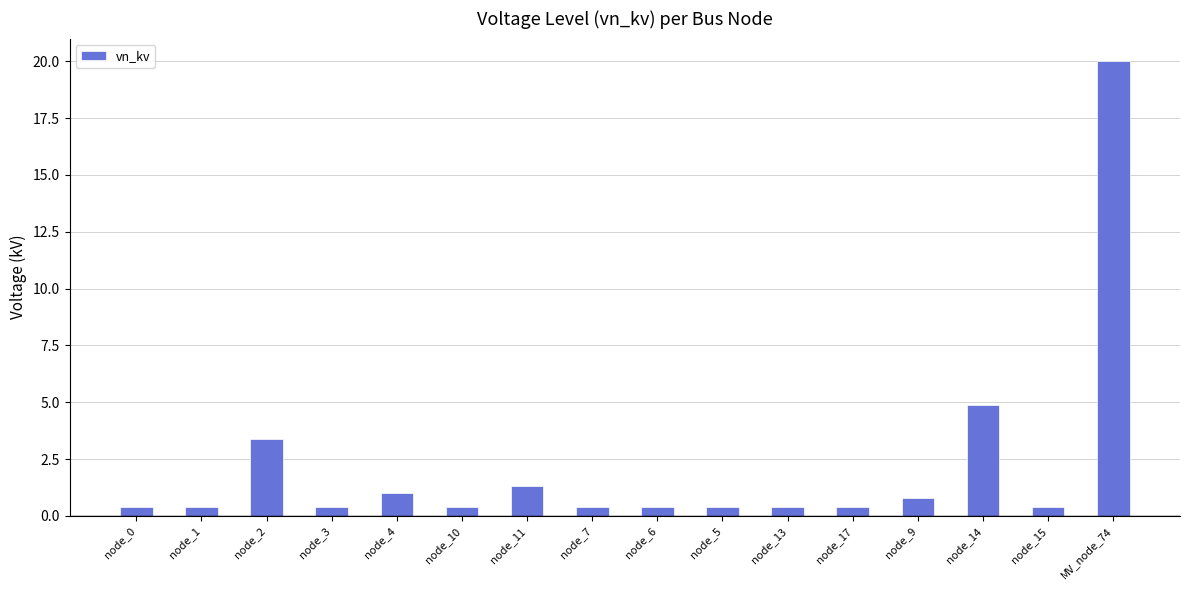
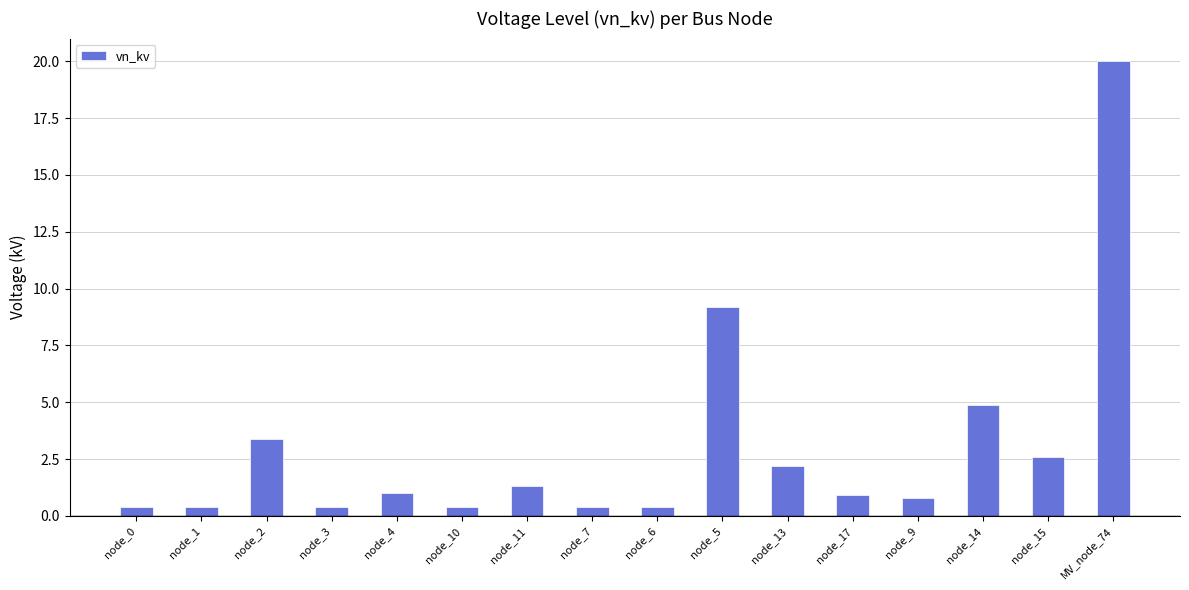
  {
    "node_0": 0.4,
    "node_1": 0.4,
    "node_2": 3.4,
    "node_3": 0.4,
    "node_4": 1.0,
    "node_10": 0.4,
    "node_11": 1.3,
    "node_7": 0.4,
    "node_6": 0.4,
-   "node_5": 0.4,
-   "node_13": 0.4,
-   "node_17": 0.4,
+   "node_5": 9.2,
+   "node_13": 2.2,
+   "node_17": 0.9,
    "node_9": 0.8,
    "node_14": 4.9,
-   "node_15": 0.4,
+   "node_15": 2.6,
    "MV_node_74": 20.0
  }
